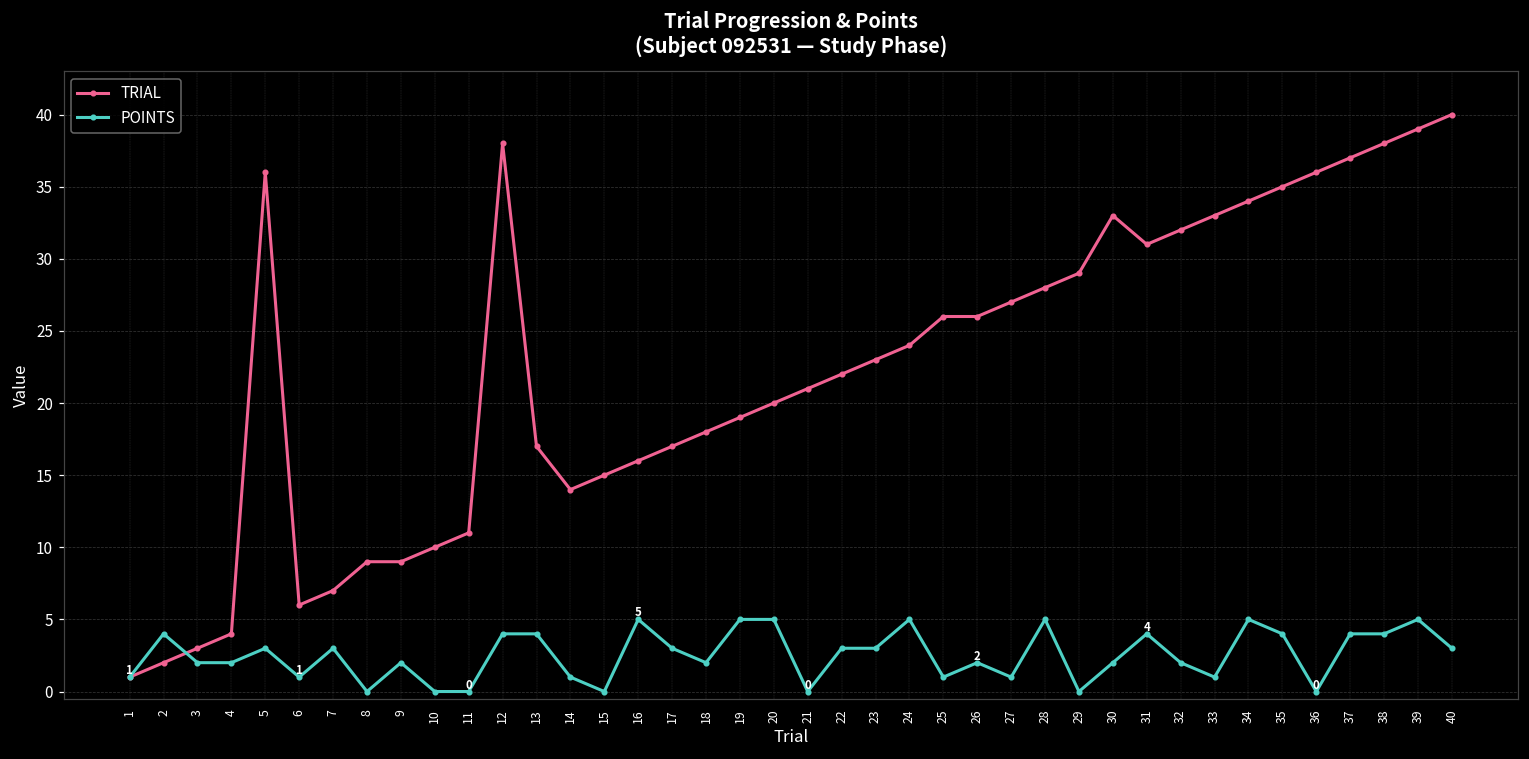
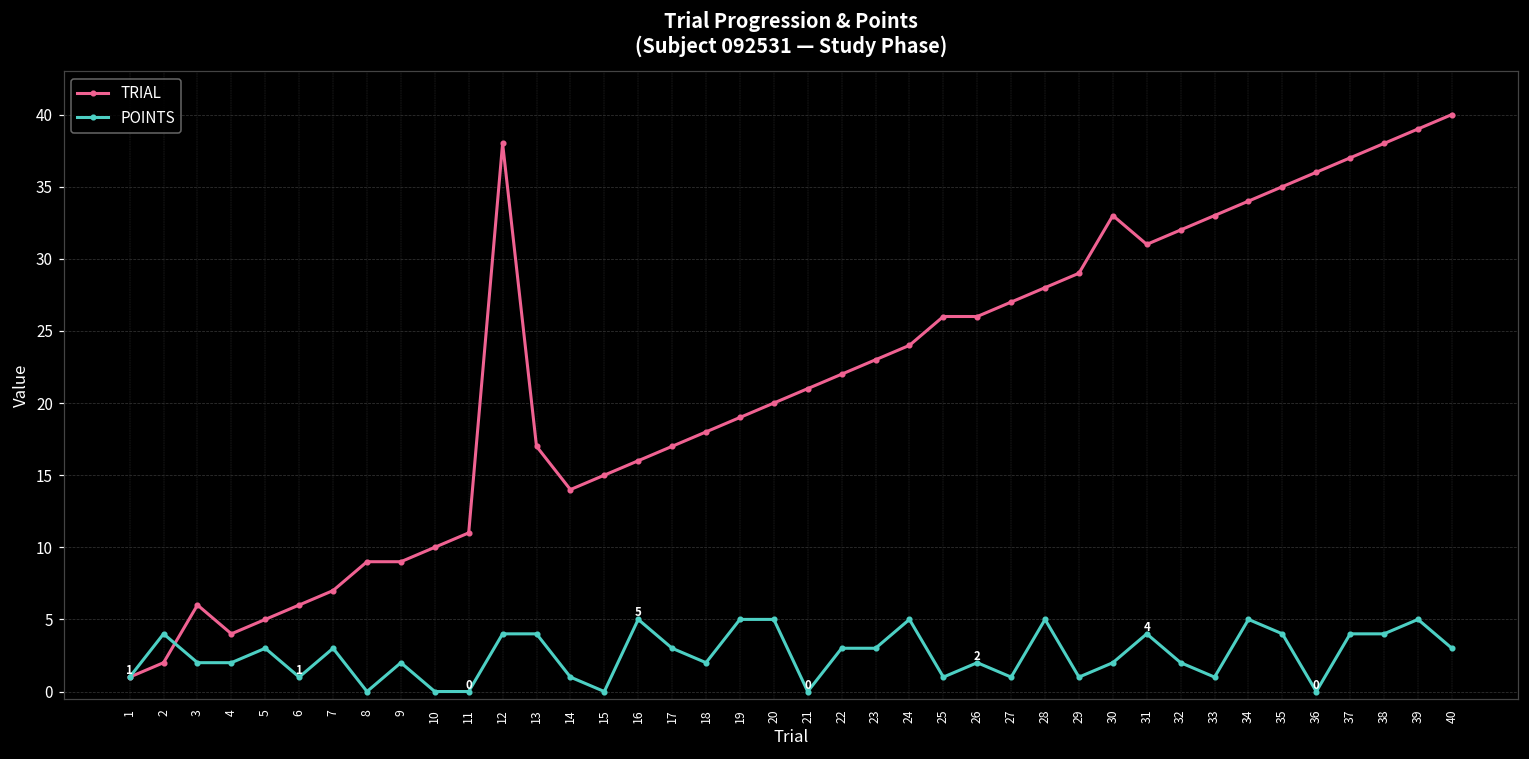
  {
    "TRIAL": {
      "2": 2,
-     "3": 3,
+     "3": 6,
      "4": 4,
-     "5": 36,
+     "5": 5,
      "6": 6,
      "7": 7,
      "8": 9,
      "9": 9,
      "10": 10,
      "11": 11,
      "12": 38,
      "13": 17,
      "14": 14,
      "15": 15,
      "16": 16,
      "17": 17,
      "18": 18,
      "19": 19,
      "20": 20,
      "21": 21,
      "22": 22,
      "23": 23,
      "24": 24,
      "25": 26,
      "26": 26,
      "27": 27,
      "28": 28,
      "29": 29,
      "30": 33,
      "31": 31,
      "32": 32,
      "33": 33,
      "34": 34,
      "35": 35,
      "36": 36,
      "37": 37,
      "38": 38,
      "39": 39,
      "40": 40
    },
    "POINTS": {
      "2": 4,
      "3": 2,
      "4": 2,
      "5": 3,
      "7": 3,
      "8": 0,
      "9": 2,
      "12": 4,
      "13": 4,
      "14": 1,
      "15": 0,
      "17": 3,
      "18": 2,
      "19": 5,
      "20": 5,
      "22": 3,
      "23": 3,
      "24": 5,
      "25": 1,
      "27": 1,
      "28": 5,
-     "29": 0,
+     "29": 1,
      "30": 2,
      "32": 2,
      "33": 1,
      "34": 5,
      "35": 4,
      "37": 4,
      "38": 4,
      "39": 5,
      "40": 3
    }
  }
